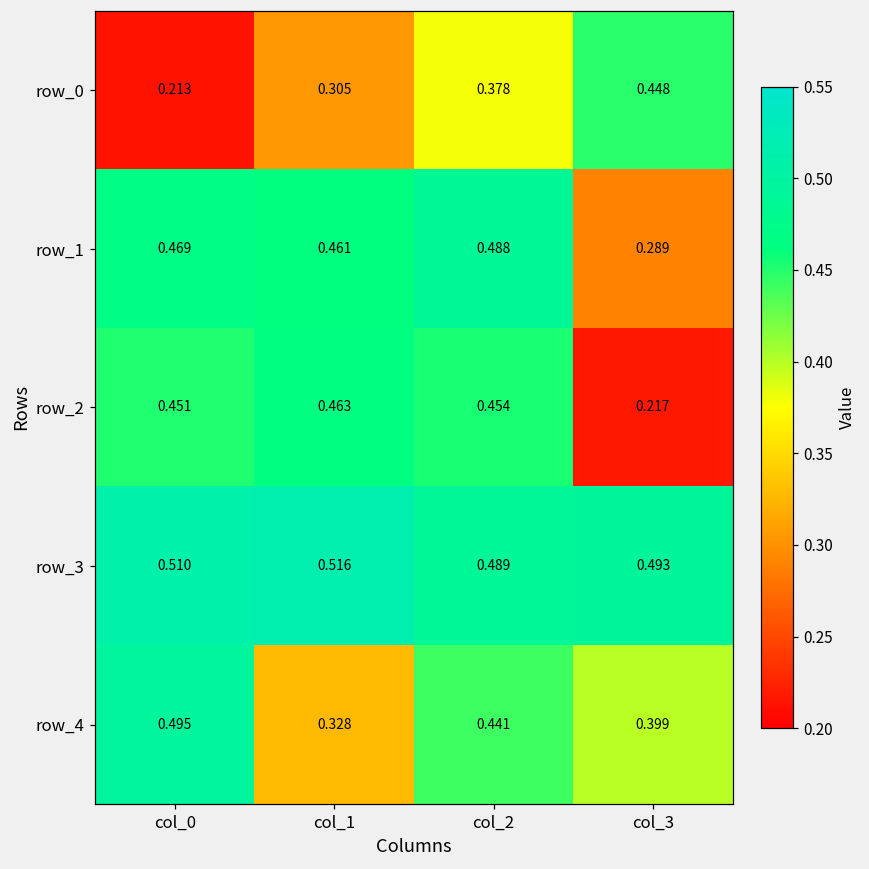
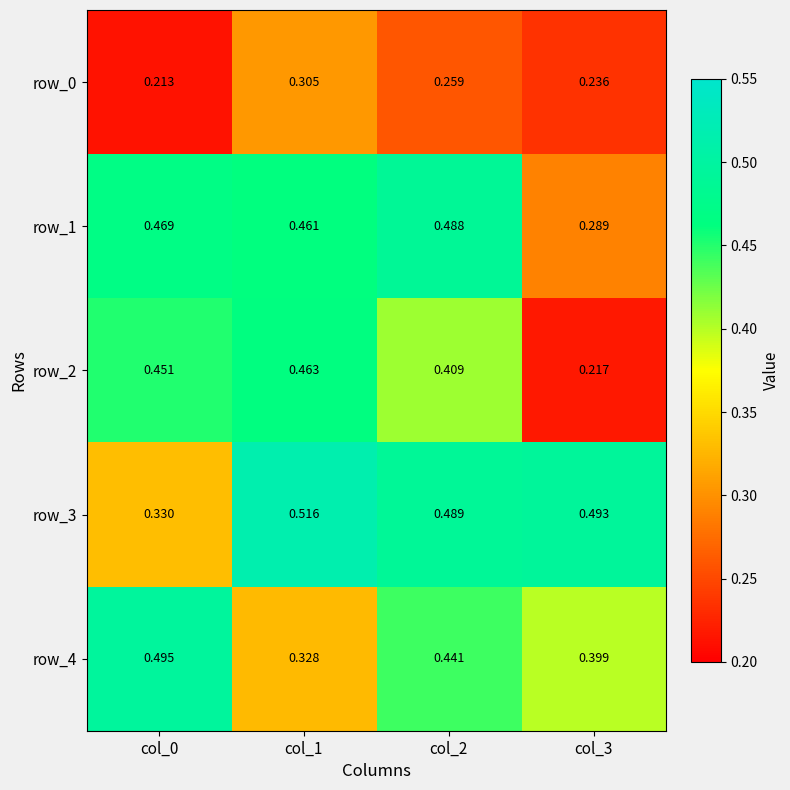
  {
    "row_0": {
      "col_0": 0.213,
      "col_1": 0.305,
-     "col_2": 0.378,
-     "col_3": 0.448
+     "col_2": 0.259,
+     "col_3": 0.236
    },
    "row_1": {
      "col_0": 0.469,
      "col_1": 0.461,
      "col_2": 0.488,
      "col_3": 0.289
    },
    "row_2": {
      "col_0": 0.451,
      "col_1": 0.463,
-     "col_2": 0.454,
+     "col_2": 0.409,
      "col_3": 0.217
    },
    "row_3": {
-     "col_0": 0.510,
+     "col_0": 0.330,
      "col_1": 0.516,
      "col_2": 0.489,
      "col_3": 0.493
    },
    "row_4": {
      "col_0": 0.495,
      "col_1": 0.328,
      "col_2": 0.441,
      "col_3": 0.399
    }
  }
